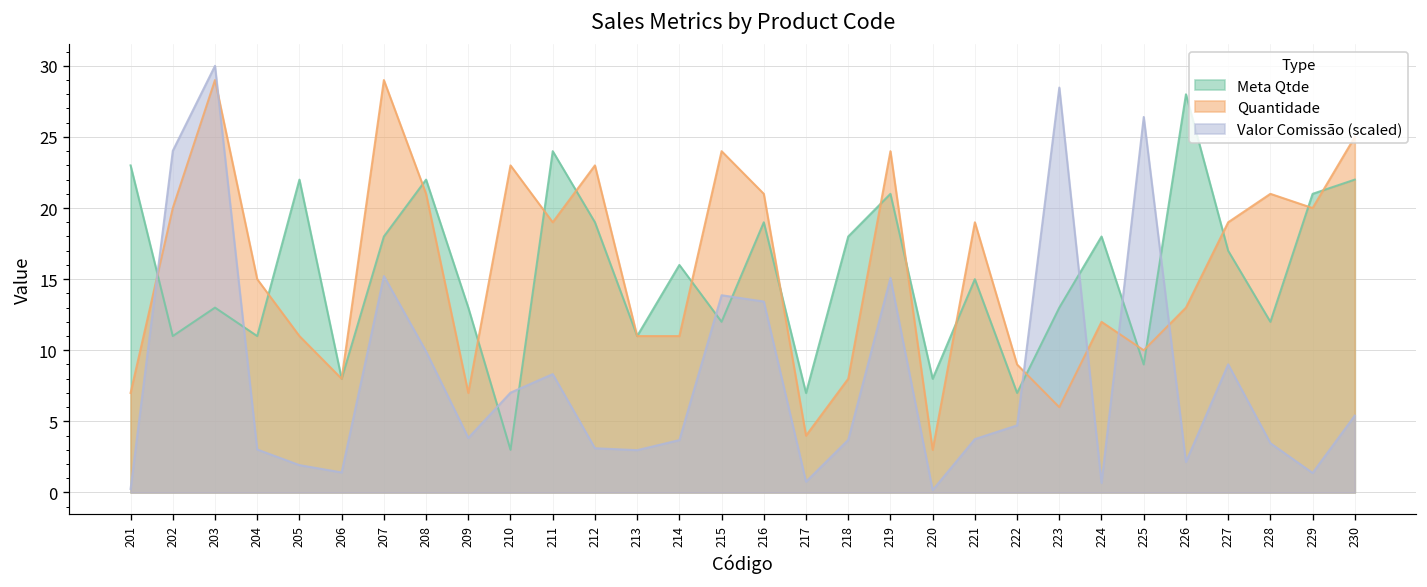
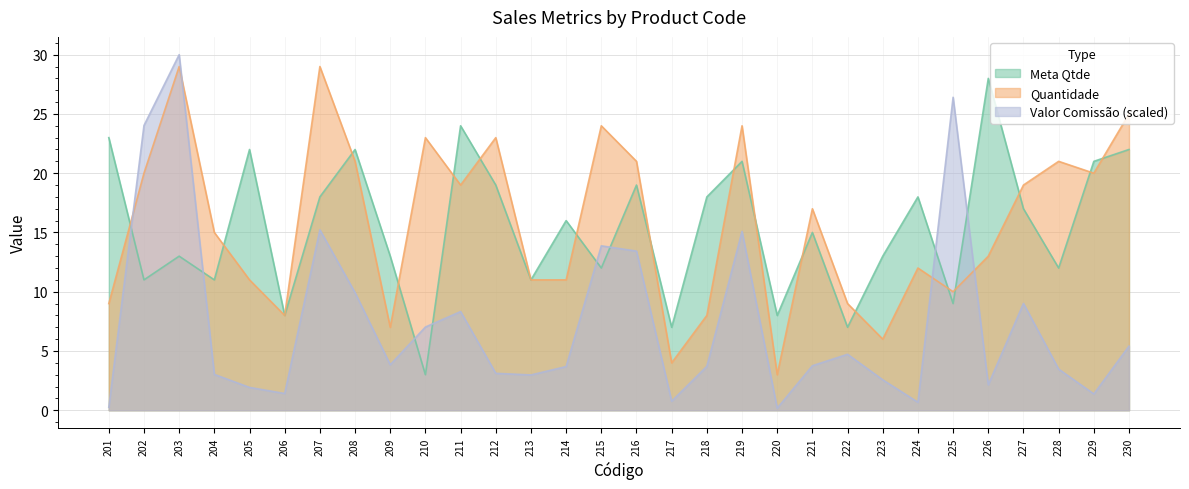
  {
    "Meta Qtde": {
      "201": 23.0,
      "202": 11.0,
      "203": 13.0,
      "204": 11.0,
      "205": 22.0,
      "207": 18.0,
      "208": 22.0,
      "209": 13.0,
      "210": 3.0,
      "211": 24.0,
      "212": 19.0,
      "214": 16.0,
      "215": 12.0,
      "216": 19.0,
      "217": 7.0,
      "218": 18.0,
      "219": 21.0,
      "220": 8.0,
      "221": 15.0,
      "222": 7.0,
      "223": 13.0,
      "224": 18.0,
      "225": 9.0,
      "226": 28.0,
      "227": 17.0,
      "228": 12.0,
      "229": 21.0,
      "230": 22.0
    },
    "Quantidade": {
-     "201": 7,
+     "201": 9,
      "202": 20,
      "203": 29,
      "204": 15,
      "205": 11,
      "207": 29,
      "208": 21,
      "209": 7,
      "210": 23,
      "211": 19,
      "212": 23,
      "214": 11,
      "215": 24,
      "216": 21,
      "217": 4,
      "218": 8,
      "219": 24,
      "220": 3,
-     "221": 19,
+     "221": 17,
      "222": 9,
      "223": 6,
      "224": 12,
      "225": 10,
      "226": 13,
      "227": 19,
      "228": 21,
      "229": 20
    },
    "Valor Comissão (scaled)": {
      "201": 0.2,
      "202": 24.0,
      "203": 30.0,
      "204": 3.0,
      "205": 1.9,
      "206": 1.4,
      "207": 15.2,
      "208": 9.9,
      "209": 3.8,
      "210": 7.0,
      "211": 8.3,
      "212": 3.1,
      "213": 3.0,
      "214": 3.7,
      "215": 13.9,
      "216": 13.4,
      "217": 0.8,
      "218": 3.7,
      "219": 15.1,
      "220": 0.2,
      "221": 3.8,
      "222": 4.7,
-     "223": 28.5,
+     "223": 2.6,
      "224": 0.7,
      "225": 26.4,
      "226": 2.2,
      "227": 9.0,
      "228": 3.5,
      "229": 1.4,
      "230": 5.4
    }
  }
